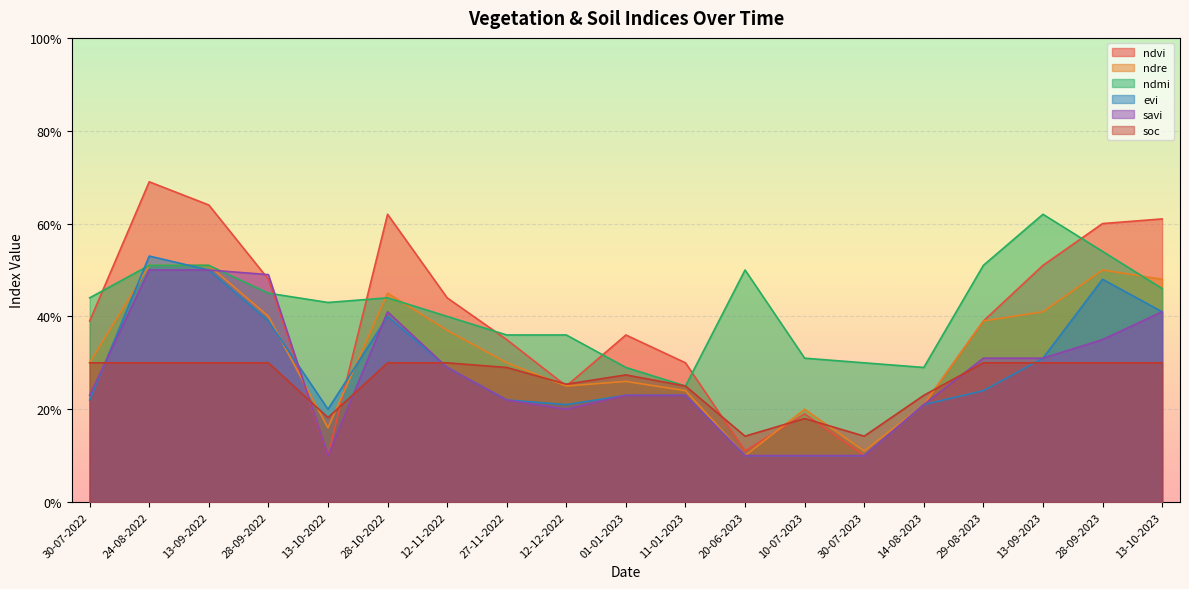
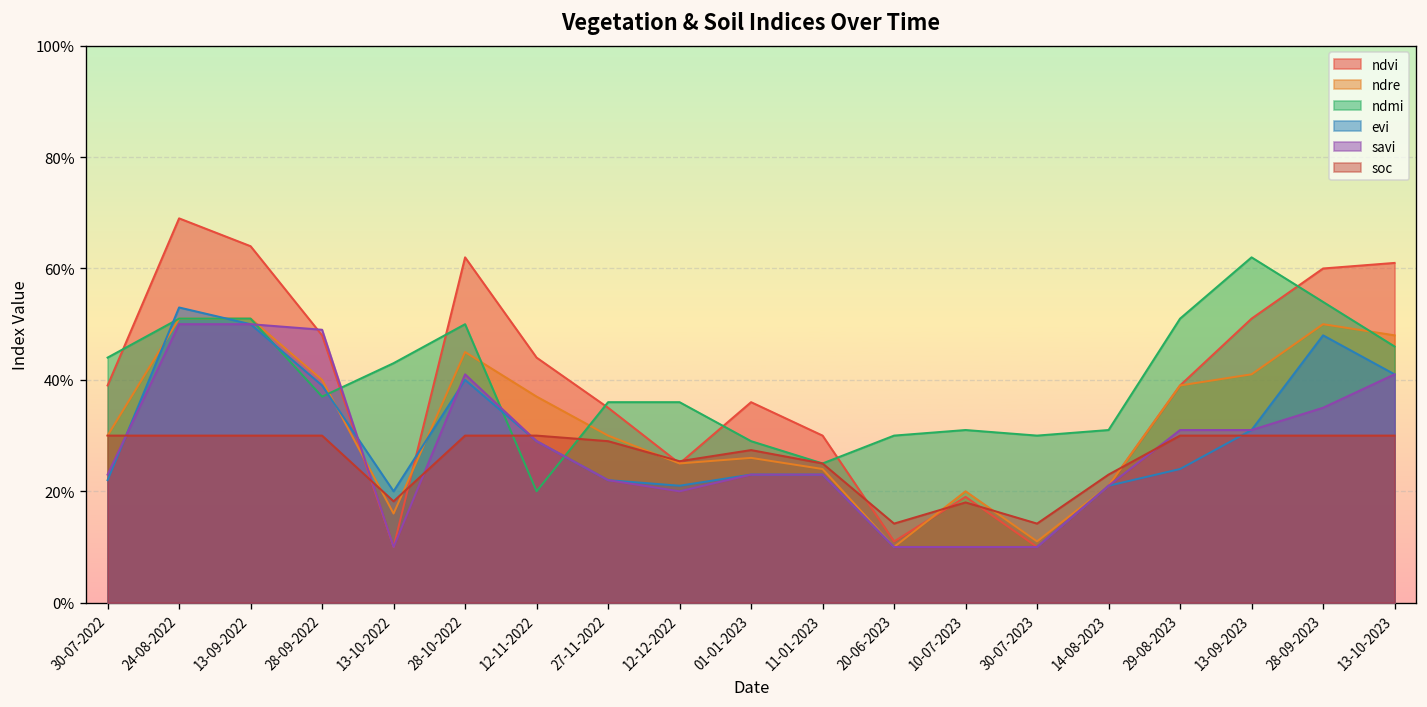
  {
    "ndmi": {
      "30-07-2022": "44%",
-     "28-09-2022": "45%",
+     "28-09-2022": "37%",
      "13-10-2022": "43%",
-     "28-10-2022": "44%",
-     "12-11-2022": "40%",
+     "28-10-2022": "50%",
+     "12-11-2022": "20%",
      "27-11-2022": "36%",
      "12-12-2022": "36%",
      "01-01-2023": "29%",
-     "20-06-2023": "50%",
+     "20-06-2023": "30%",
      "10-07-2023": "31%",
      "30-07-2023": "30%",
-     "14-08-2023": "29%",
+     "14-08-2023": "31%",
      "29-08-2023": "51%",
      "13-09-2023": "62%",
      "28-09-2023": "54%",
      "13-10-2023": "46%"
    },
    "evi": {
      "30-07-2022": "22%",
      "24-08-2022": "53%",
      "28-09-2022": "39%",
      "13-10-2022": "20%",
      "28-10-2022": "40%",
      "12-12-2022": "21%",
      "29-08-2023": "24%",
      "28-09-2023": "48%"
    },
    "savi": {
      "30-07-2022": "23%",
      "24-08-2022": "50%",
      "28-09-2022": "49%",
      "28-10-2022": "41%",
      "12-12-2022": "20%",
      "29-08-2023": "31%",
      "28-09-2023": "35%"
    }
  }
